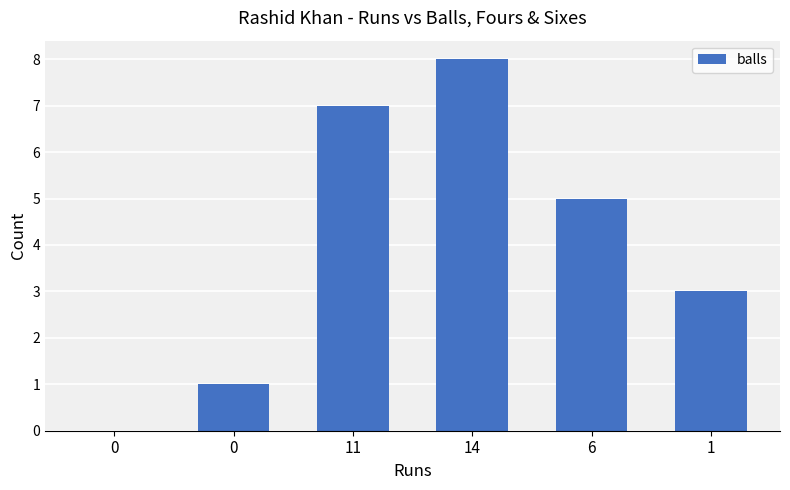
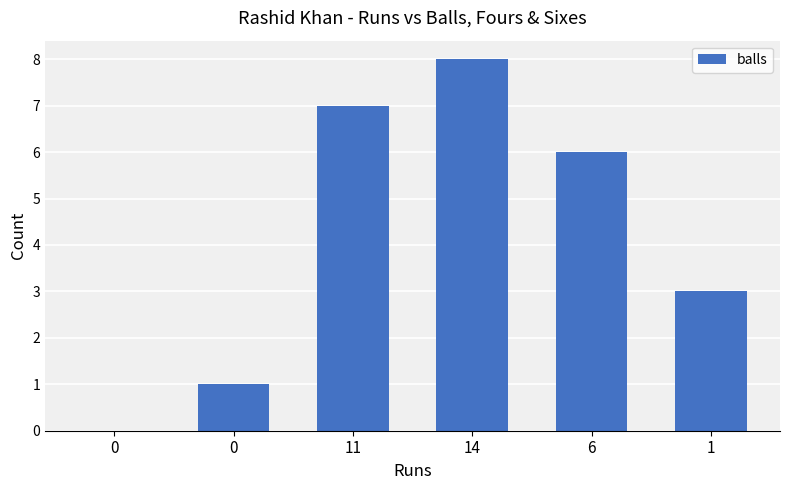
  {
    "11": 7,
    "14": 8,
-   "6": 5,
+   "6": 6,
    "1": 3
  }
